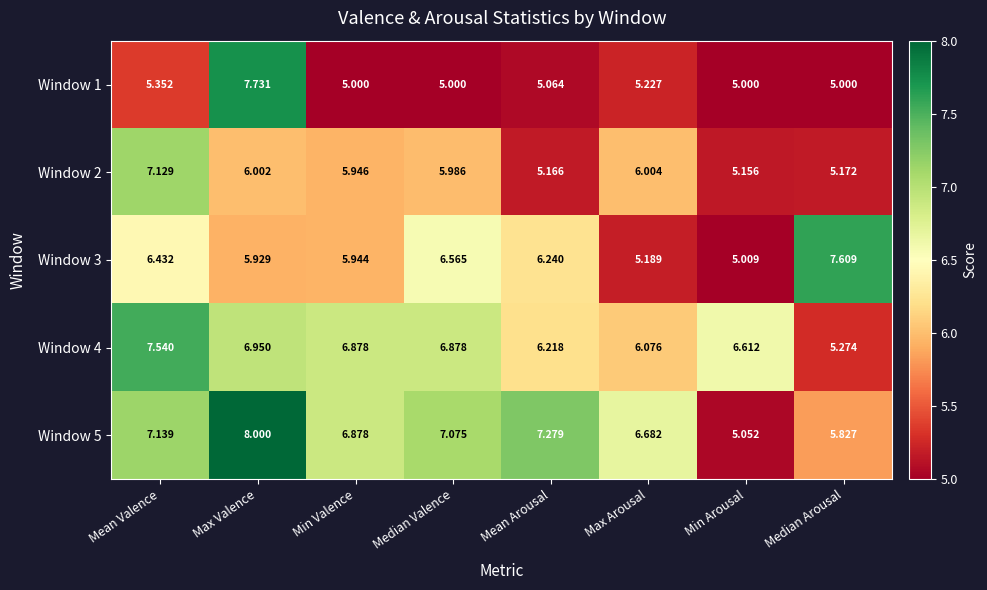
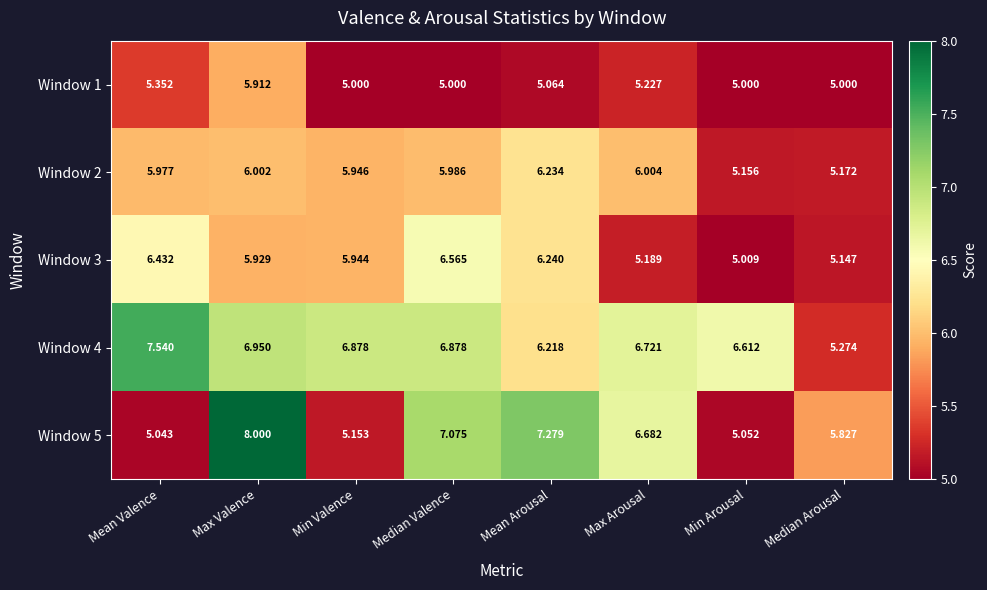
  {
    "Window 1": {
      "Mean Valence": 5.352,
-     "Max Valence": 7.731,
+     "Max Valence": 5.912,
      "Min Valence": 5.000,
      "Median Valence": 5.000,
      "Mean Arousal": 5.064,
      "Max Arousal": 5.227,
      "Min Arousal": 5.000,
      "Median Arousal": 5.000
    },
    "Window 2": {
-     "Mean Valence": 7.129,
+     "Mean Valence": 5.977,
      "Max Valence": 6.002,
      "Min Valence": 5.946,
      "Median Valence": 5.986,
-     "Mean Arousal": 5.166,
+     "Mean Arousal": 6.234,
      "Max Arousal": 6.004,
      "Min Arousal": 5.156,
      "Median Arousal": 5.172
    },
    "Window 3": {
      "Mean Valence": 6.432,
      "Max Valence": 5.929,
      "Min Valence": 5.944,
      "Median Valence": 6.565,
      "Mean Arousal": 6.240,
      "Max Arousal": 5.189,
      "Min Arousal": 5.009,
-     "Median Arousal": 7.609
+     "Median Arousal": 5.147
    },
    "Window 4": {
      "Mean Valence": 7.540,
      "Max Valence": 6.950,
      "Min Valence": 6.878,
      "Median Valence": 6.878,
      "Mean Arousal": 6.218,
-     "Max Arousal": 6.076,
+     "Max Arousal": 6.721,
      "Min Arousal": 6.612,
      "Median Arousal": 5.274
    },
    "Window 5": {
-     "Mean Valence": 7.139,
+     "Mean Valence": 5.043,
      "Max Valence": 8.000,
-     "Min Valence": 6.878,
+     "Min Valence": 5.153,
      "Median Valence": 7.075,
      "Mean Arousal": 7.279,
      "Max Arousal": 6.682,
      "Min Arousal": 5.052,
      "Median Arousal": 5.827
    }
  }
